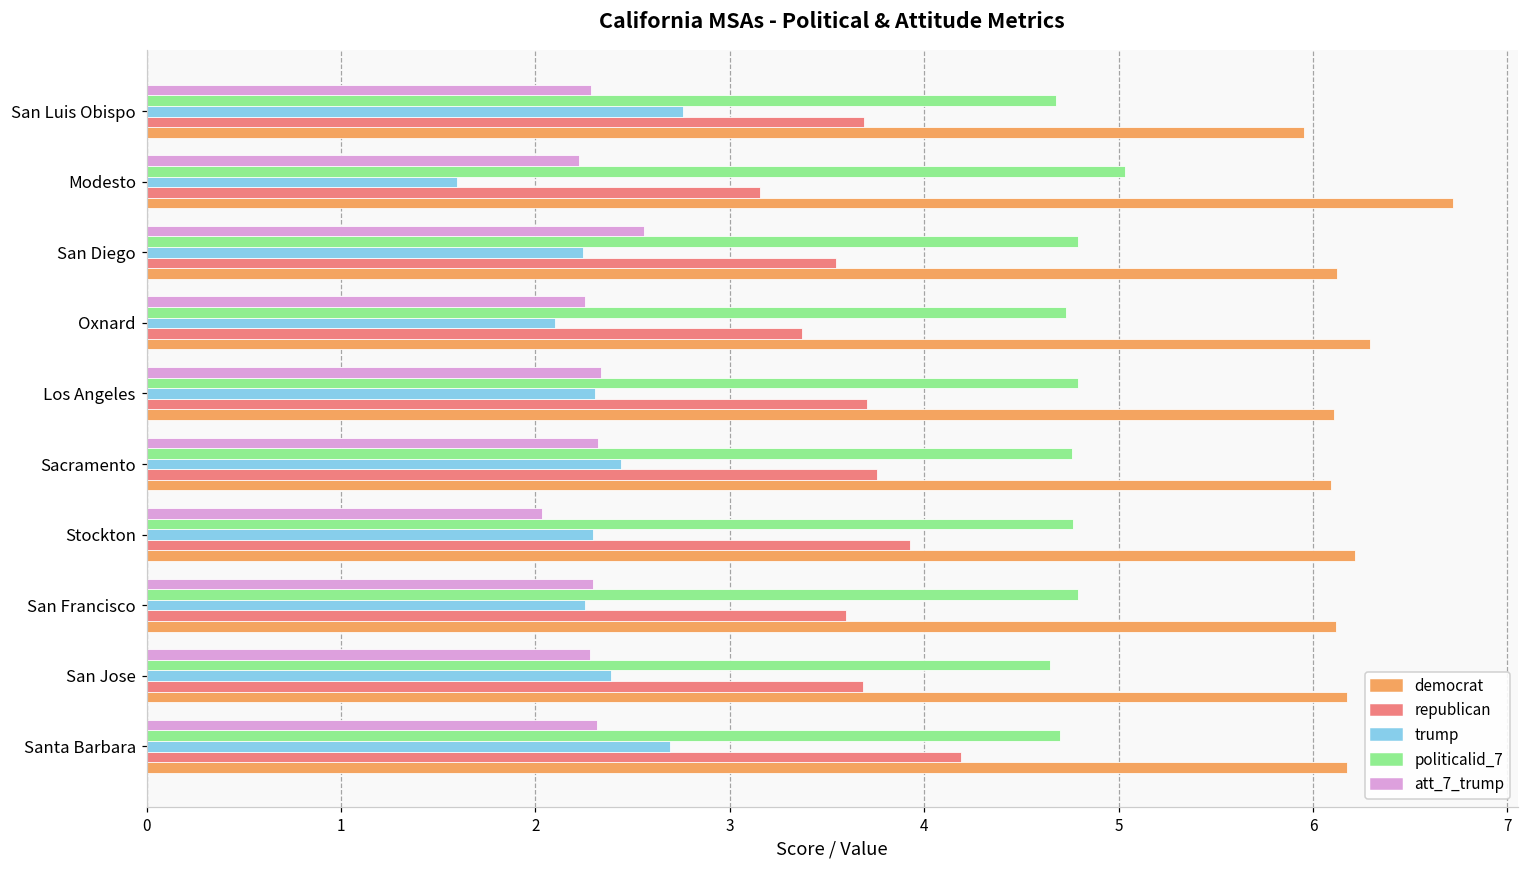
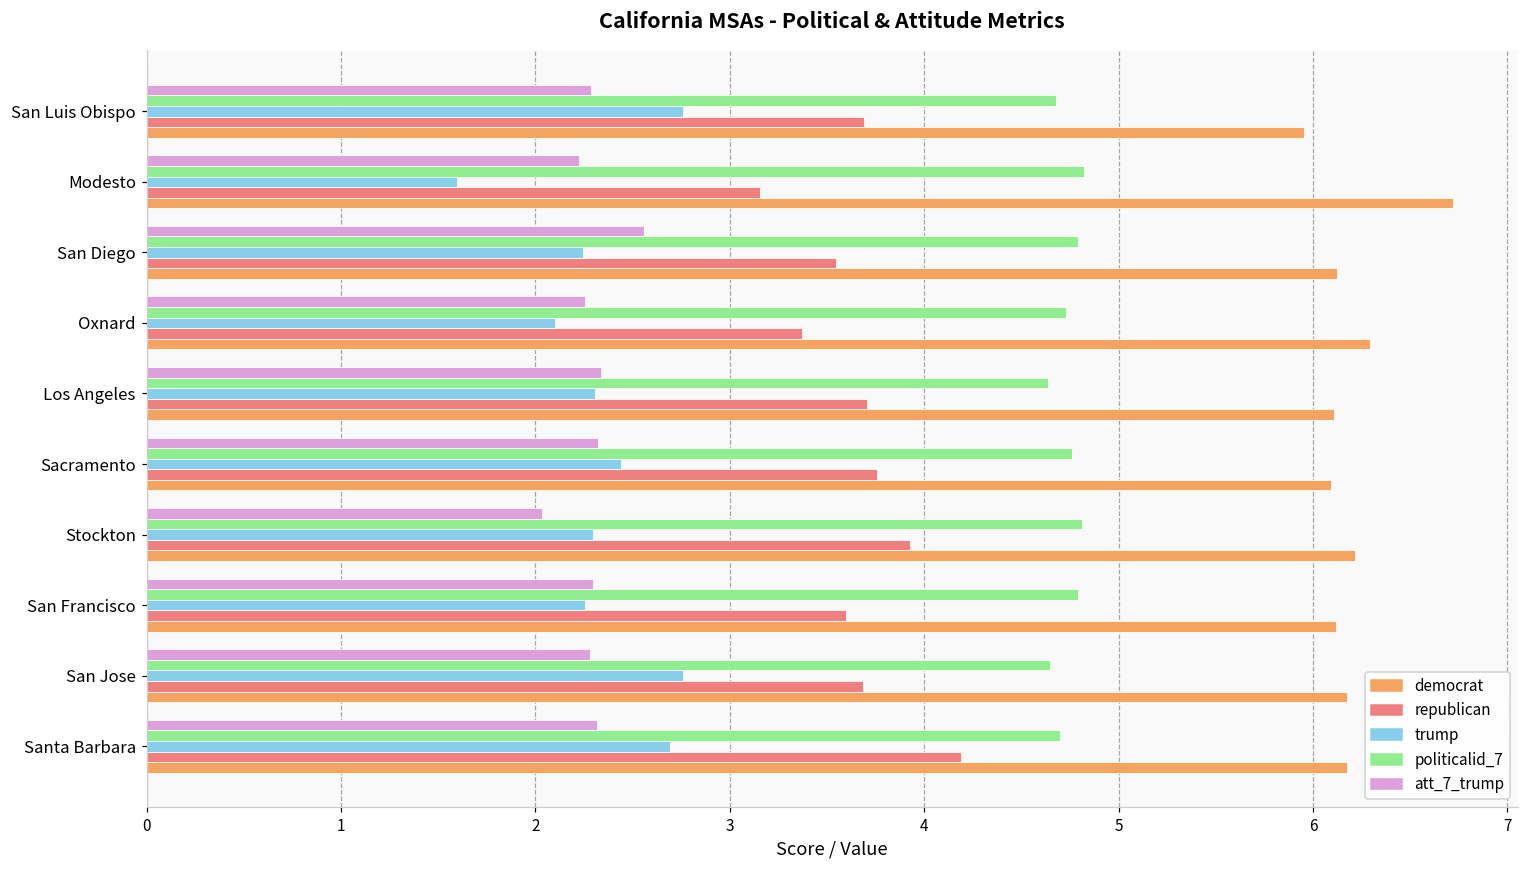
  {
    "trump": {
      "San Luis Obispo": 2.76,
      "Modesto": 1.60,
      "San Diego": 2.25,
      "Oxnard": 2.10,
      "Los Angeles": 2.31,
      "Sacramento": 2.44,
      "Stockton": 2.30,
      "San Francisco": 2.26,
-     "San Jose": 2.39,
+     "San Jose": 2.76,
      "Santa Barbara": 2.69
    },
    "politicalid_7": {
      "San Luis Obispo": 4.68,
-     "Modesto": 5.03,
+     "Modesto": 4.82,
      "San Diego": 4.79,
      "Oxnard": 4.73,
-     "Los Angeles": 4.79,
+     "Los Angeles": 4.64,
      "Sacramento": 4.76,
-     "Stockton": 4.77,
+     "Stockton": 4.81,
      "San Francisco": 4.79,
      "San Jose": 4.65,
      "Santa Barbara": 4.70
    },
    "att_7_trump": {
      "San Luis Obispo": 2.28,
      "Modesto": 2.23,
      "San Diego": 2.56,
      "Oxnard": 2.26,
      "Los Angeles": 2.34,
      "Sacramento": 2.32,
      "Stockton": 2.03,
      "San Francisco": 2.30,
      "San Jose": 2.28,
      "Santa Barbara": 2.32
    }
  }
